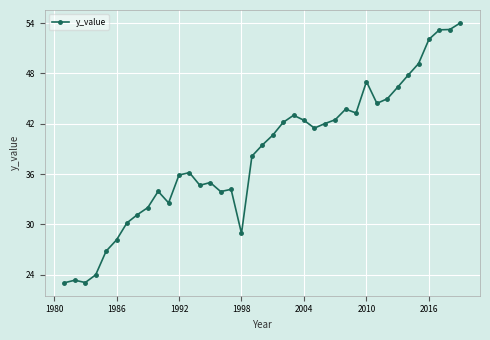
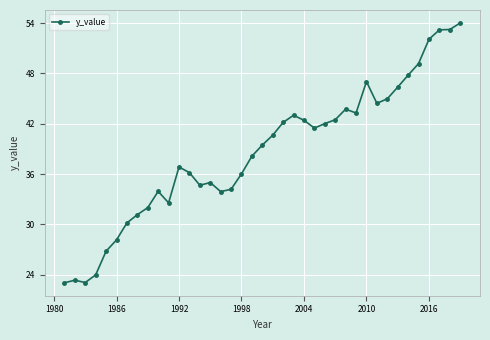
  {
    "1986": 28,
-   "1992": 36,
-   "1998": 29,
+   "1992": 37,
+   "1998": 36,
    "2004": 42,
    "2010": 47,
    "2016": 52
  }
